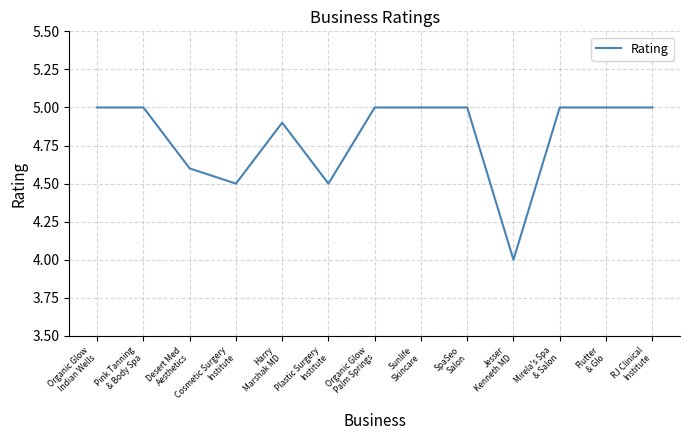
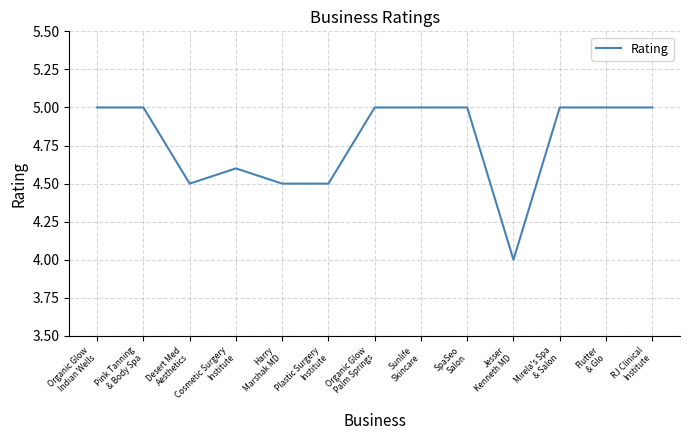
  {
    "Organic Glow Indian Wells": 5.0,
    "Pink Tanning & Body Spa": 5.0,
-   "Desert Med Aesthetics": 4.6,
-   "Cosmetic Surgery Institute": 4.5,
-   "Harry Marshak MD": 4.9,
+   "Desert Med Aesthetics": 4.5,
+   "Cosmetic Surgery Institute": 4.6,
+   "Harry Marshak MD": 4.5,
    "Plastic Surgery Institute": 4.5,
    "Organic Glow Palm Springs": 5.0,
    "Sunlife Skincare": 5.0,
    "SpaSeo Salon": 5.0,
    "Jesser Kenneth MD": 4.0,
    "Mirela's Spa & Salon": 5.0,
    "Flutter & Glo": 5.0,
    "RJ Clinical Institute": 5.0
  }
